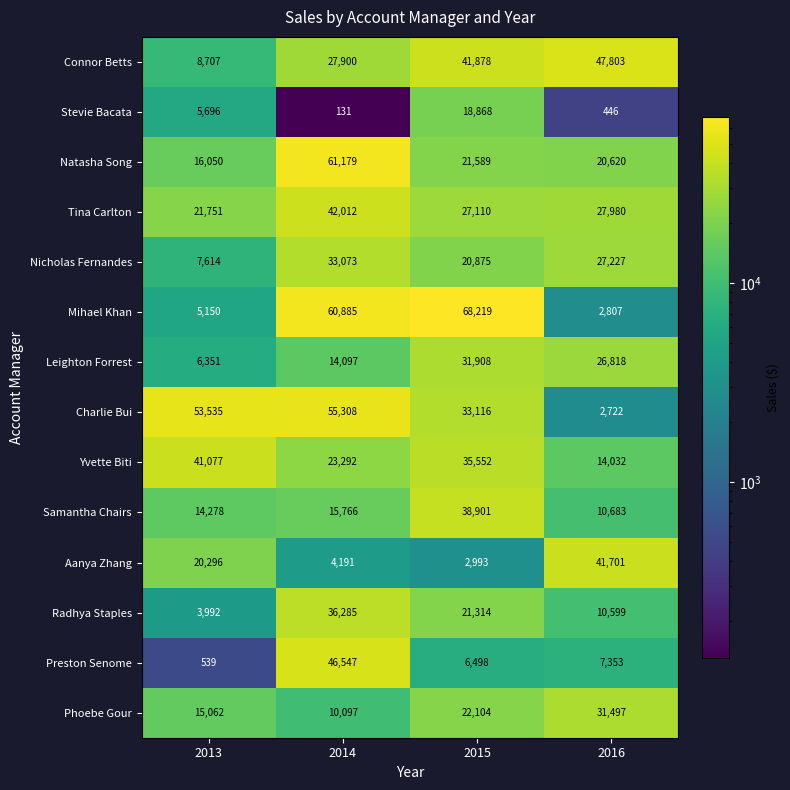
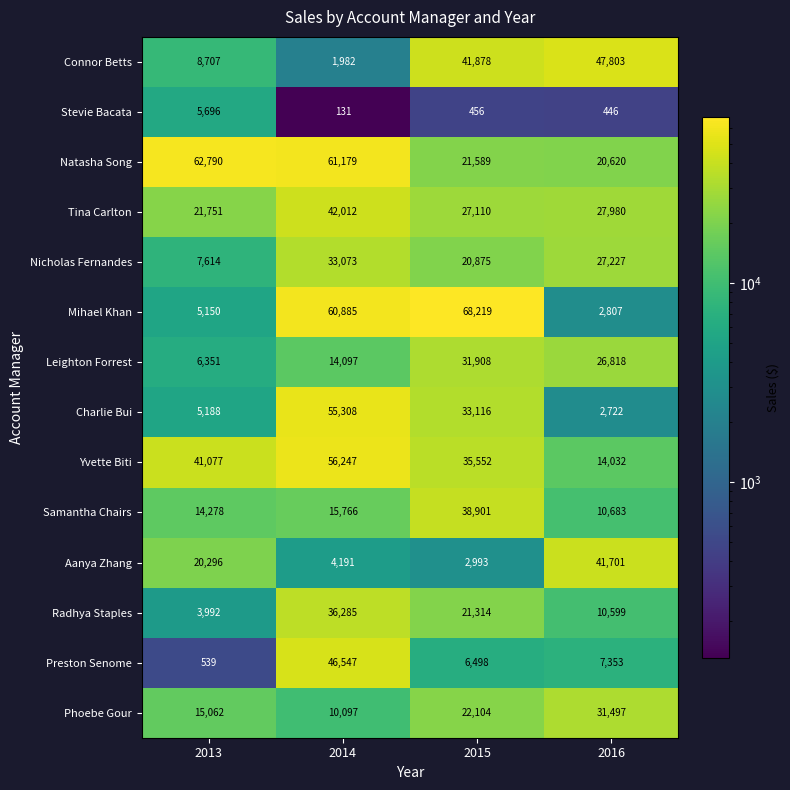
  {
    "Connor Betts": {
      "2013": "8,707",
-     "2014": "27,900",
+     "2014": "1,982",
      "2015": "41,878",
      "2016": "47,803"
    },
    "Stevie Bacata": {
      "2013": "5,696",
      "2014": "131",
-     "2015": "18,868",
+     "2015": "456",
      "2016": "446"
    },
    "Natasha Song": {
-     "2013": "16,050",
+     "2013": "62,790",
      "2014": "61,179",
      "2015": "21,589",
      "2016": "20,620"
    },
    "Tina Carlton": {
      "2013": "21,751",
      "2014": "42,012",
      "2015": "27,110",
      "2016": "27,980"
    },
    "Nicholas Fernandes": {
      "2013": "7,614",
      "2014": "33,073",
      "2015": "20,875",
      "2016": "27,227"
    },
    "Mihael Khan": {
      "2013": "5,150",
      "2014": "60,885",
      "2015": "68,219",
      "2016": "2,807"
    },
    "Leighton Forrest": {
      "2013": "6,351",
      "2014": "14,097",
      "2015": "31,908",
      "2016": "26,818"
    },
    "Charlie Bui": {
-     "2013": "53,535",
+     "2013": "5,188",
      "2014": "55,308",
      "2015": "33,116",
      "2016": "2,722"
    },
    "Yvette Biti": {
      "2013": "41,077",
-     "2014": "23,292",
+     "2014": "56,247",
      "2015": "35,552",
      "2016": "14,032"
    },
    "Samantha Chairs": {
      "2013": "14,278",
      "2014": "15,766",
      "2015": "38,901",
      "2016": "10,683"
    },
    "Aanya Zhang": {
      "2013": "20,296",
      "2014": "4,191",
      "2015": "2,993",
      "2016": "41,701"
    },
    "Radhya Staples": {
      "2013": "3,992",
      "2014": "36,285",
      "2015": "21,314",
      "2016": "10,599"
    },
    "Preston Senome": {
      "2013": "539",
      "2014": "46,547",
      "2015": "6,498",
      "2016": "7,353"
    },
    "Phoebe Gour": {
      "2013": "15,062",
      "2014": "10,097",
      "2015": "22,104",
      "2016": "31,497"
    }
  }
